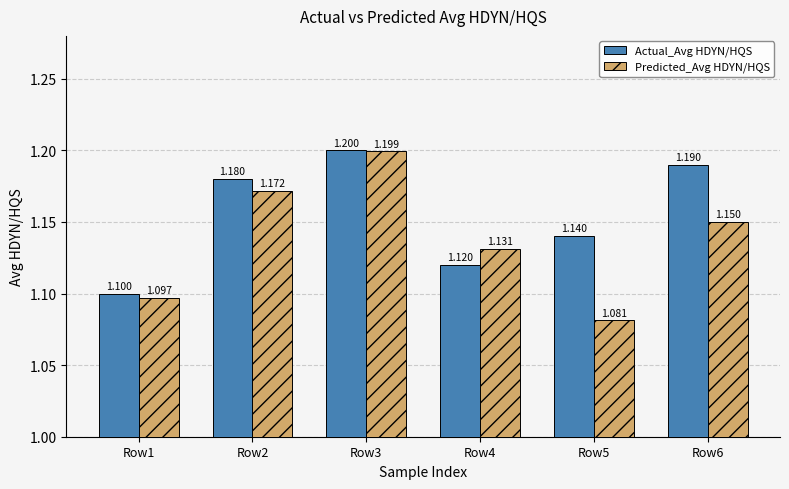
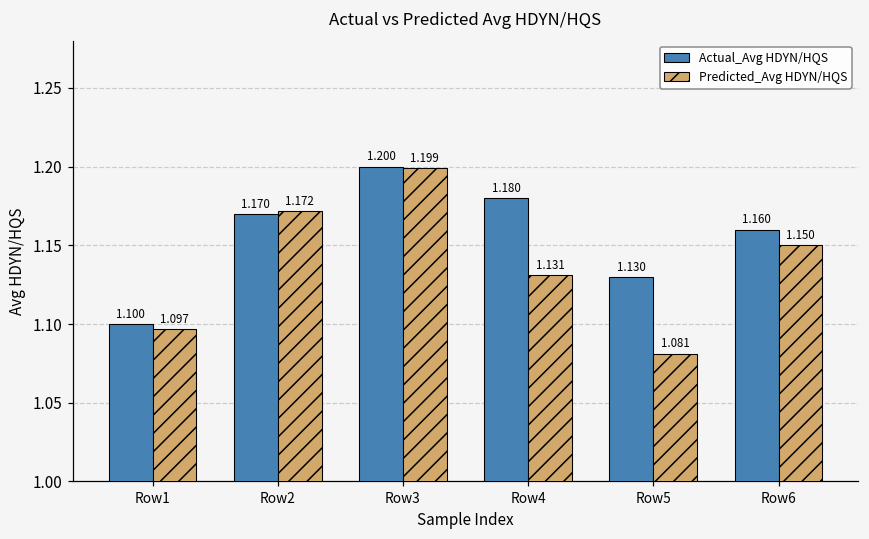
  {
    "Actual_Avg HDYN/HQS": {
      "Row1": 1.100,
-     "Row2": 1.180,
+     "Row2": 1.170,
      "Row3": 1.200,
-     "Row4": 1.120,
-     "Row5": 1.140,
-     "Row6": 1.190
+     "Row4": 1.180,
+     "Row5": 1.130,
+     "Row6": 1.160
    },
    "Predicted_Avg HDYN/HQS": {
      "Row1": 1.097,
      "Row2": 1.172,
      "Row3": 1.199,
      "Row4": 1.131,
      "Row5": 1.081,
      "Row6": 1.150
    }
  }
